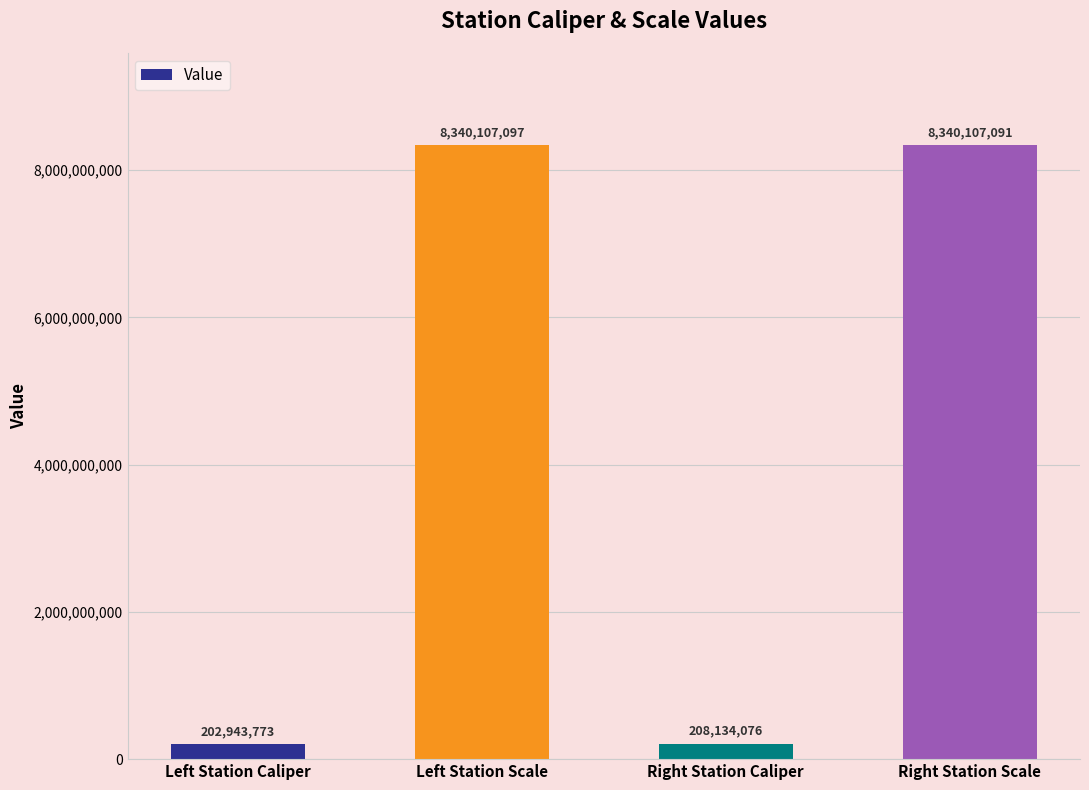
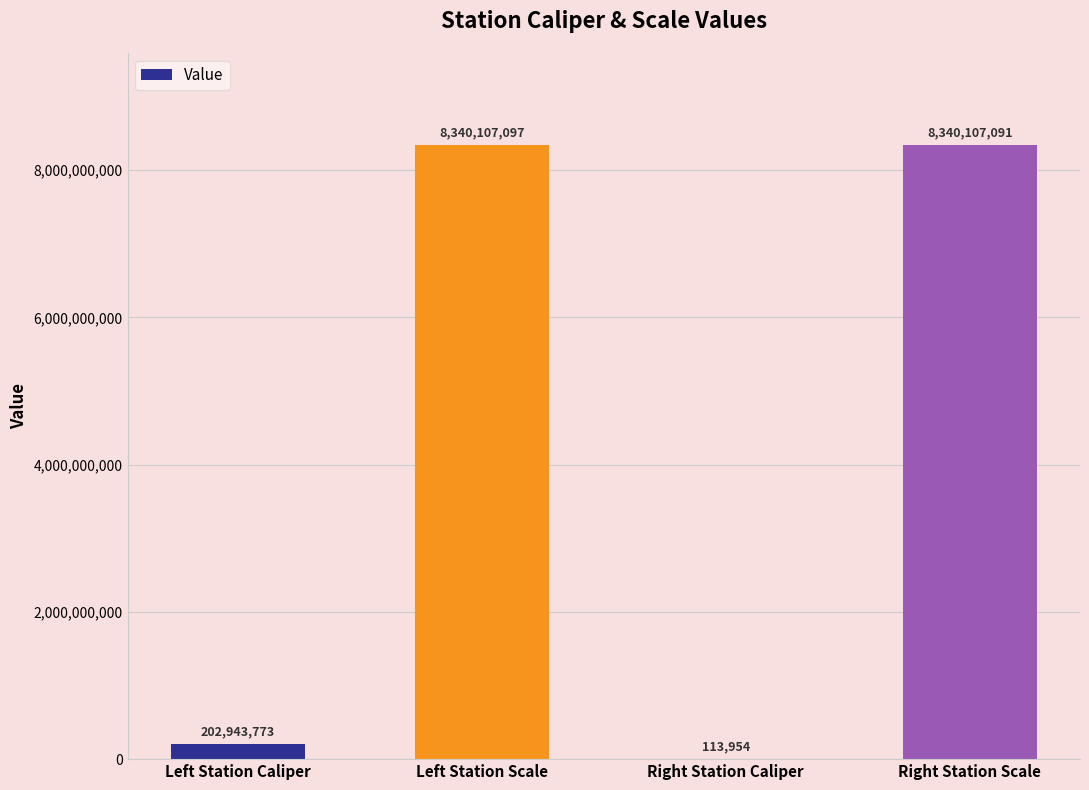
  {
    "Left Station Caliper": "202,943,773",
    "Left Station Scale": "8,340,107,097",
-   "Right Station Caliper": "208,134,076",
+   "Right Station Caliper": "113,954",
    "Right Station Scale": "8,340,107,091"
  }
